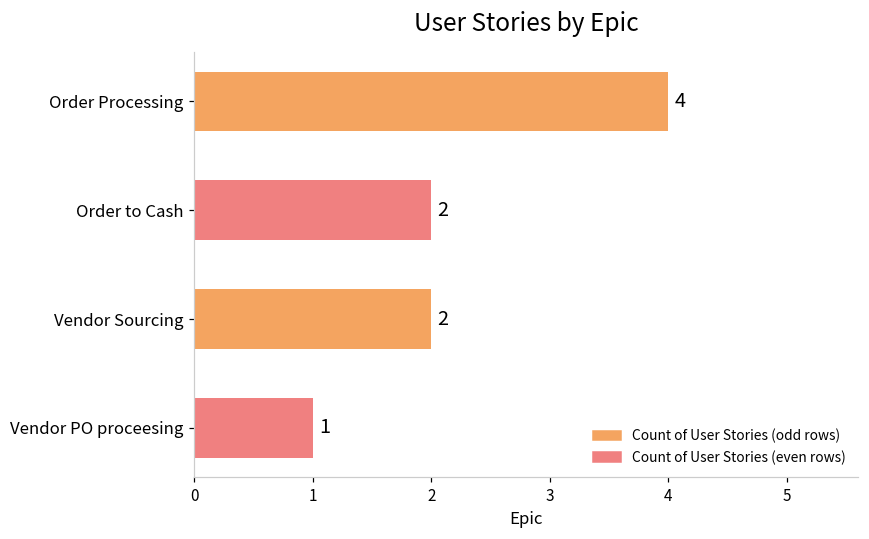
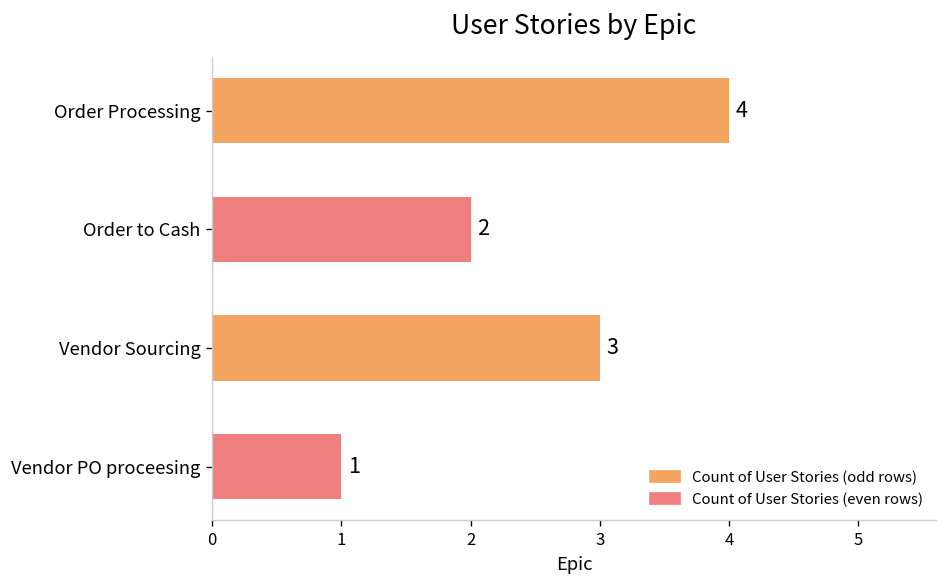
  {
    "Order Processing": 4,
    "Order to Cash": 2,
-   "Vendor Sourcing": 2,
+   "Vendor Sourcing": 3,
    "Vendor PO proceesing": 1
  }
